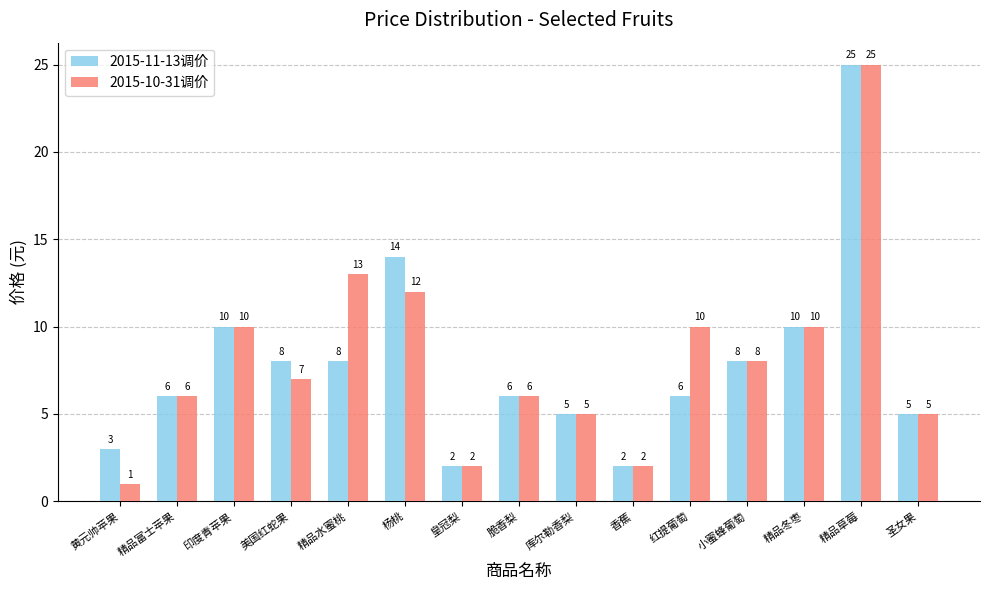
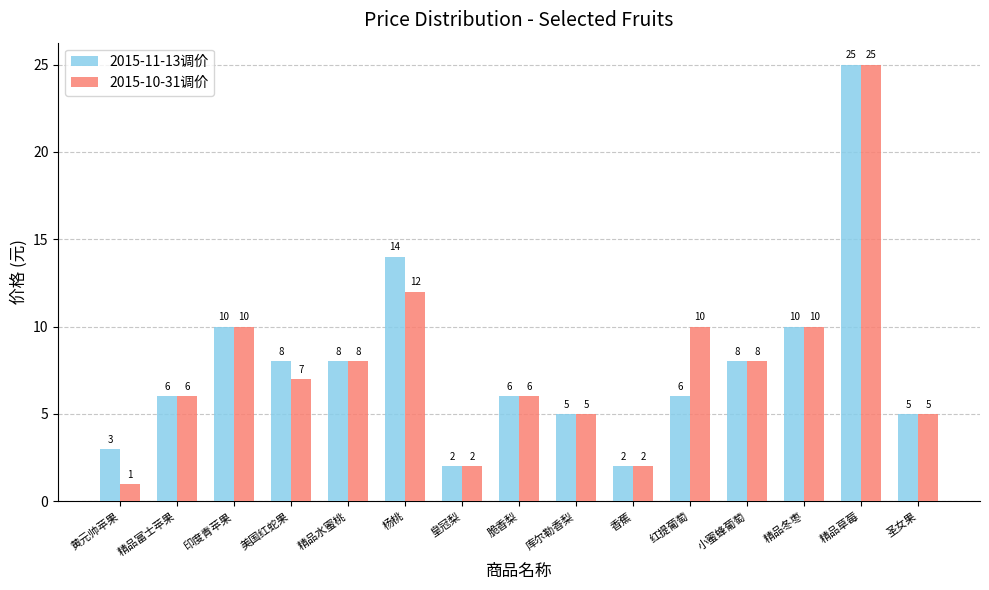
  {
    "2015-11-13调价": {
      "黄元帅苹果": 3,
      "精品富士苹果": 6,
      "印度青苹果": 10,
      "美国红蛇果": 8,
      "精品水蜜桃": 8,
      "杨桃": 14,
      "皇冠梨": 2,
      "脆香梨": 6,
      "库尔勒香梨": 5,
      "香蕉": 2,
      "红提葡萄": 6,
      "小蜜蜂葡萄": 8,
      "精品冬枣": 10,
      "精品草莓": 25,
      "圣女果": 5
    },
    "2015-10-31调价": {
      "黄元帅苹果": 1,
      "精品富士苹果": 6,
      "印度青苹果": 10,
      "美国红蛇果": 7,
-     "精品水蜜桃": 13,
+     "精品水蜜桃": 8,
      "杨桃": 12,
      "皇冠梨": 2,
      "脆香梨": 6,
      "库尔勒香梨": 5,
      "香蕉": 2,
      "红提葡萄": 10,
      "小蜜蜂葡萄": 8,
      "精品冬枣": 10,
      "精品草莓": 25,
      "圣女果": 5
    }
  }
